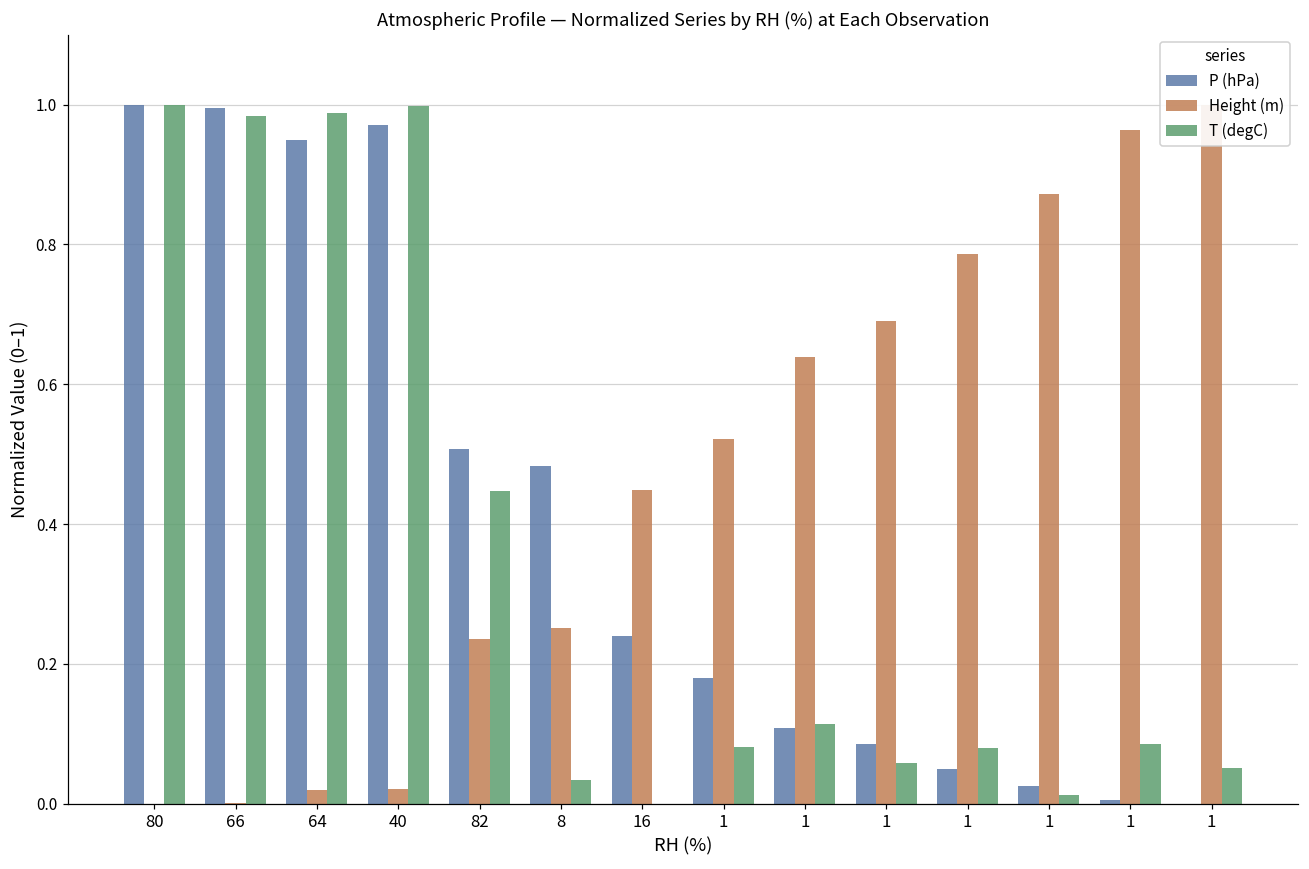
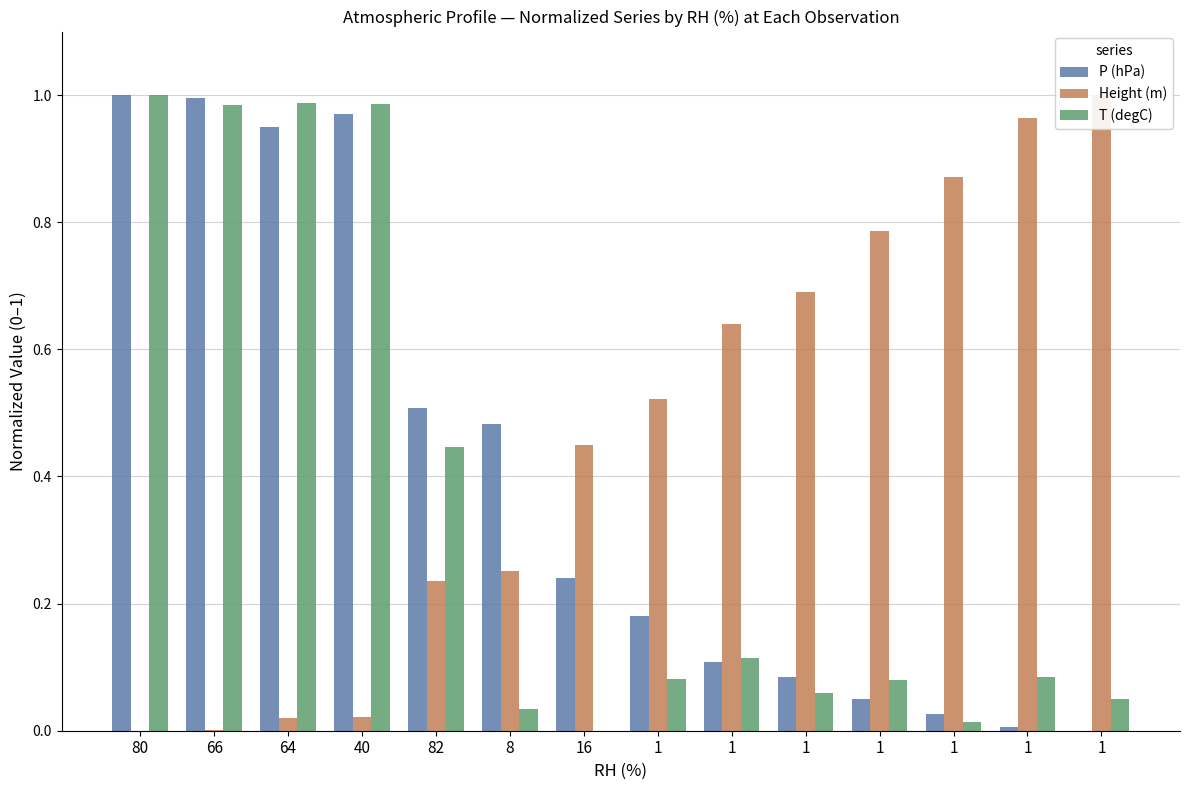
  {
    "P (hPa)": {
      "80": 1.00,
      "66": 1.00,
      "64": 0.95,
      "40": 0.97,
      "82": 0.51,
      "8": 0.48,
      "16": 0.24
    },
    "Height (m)": {
      "80": 0.00,
      "64": 0.02,
      "40": 0.02,
      "82": 0.24,
      "8": 0.25,
      "16": 0.45
    },
    "T (degC)": {
      "80": 1.00,
      "66": 0.98,
      "64": 0.99,
-     "40": 1.00,
+     "40": 0.99,
      "82": 0.45,
      "8": 0.03,
      "16": 0.00
    }
  }
